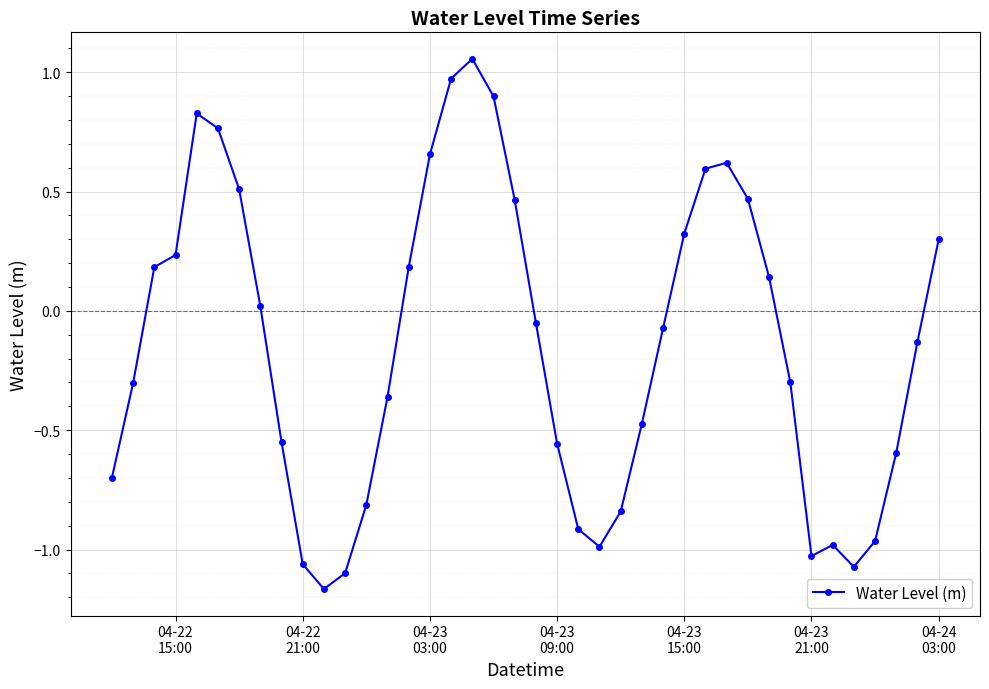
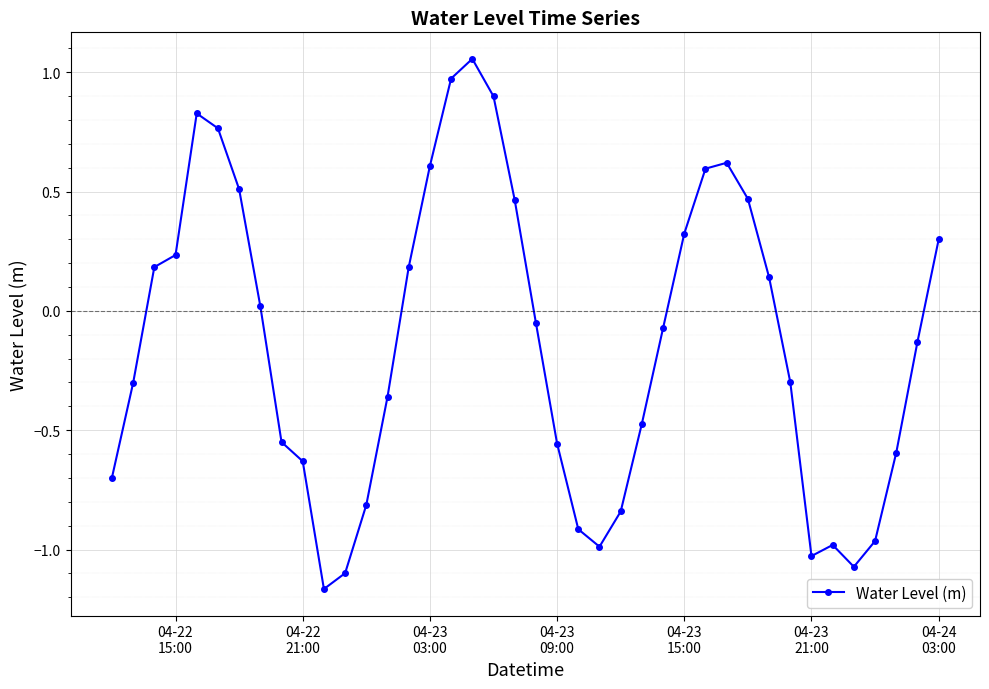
  {
    "04-22 15:00": 0.23,
-   "04-22 21:00": -1.06,
-   "04-23 03:00": 0.66,
+   "04-22 21:00": -0.63,
+   "04-23 03:00": 0.61,
    "04-23 09:00": -0.56,
    "04-23 15:00": 0.32,
    "04-23 21:00": -1.03,
    "04-24 03:00": 0.30
  }
